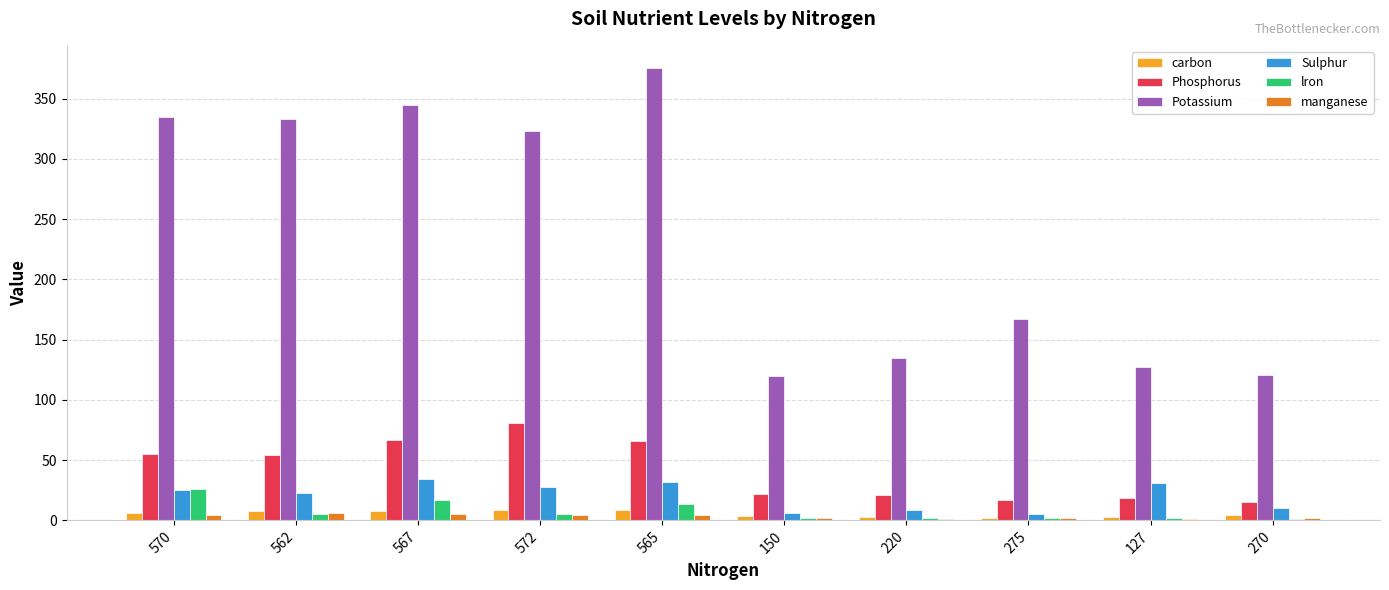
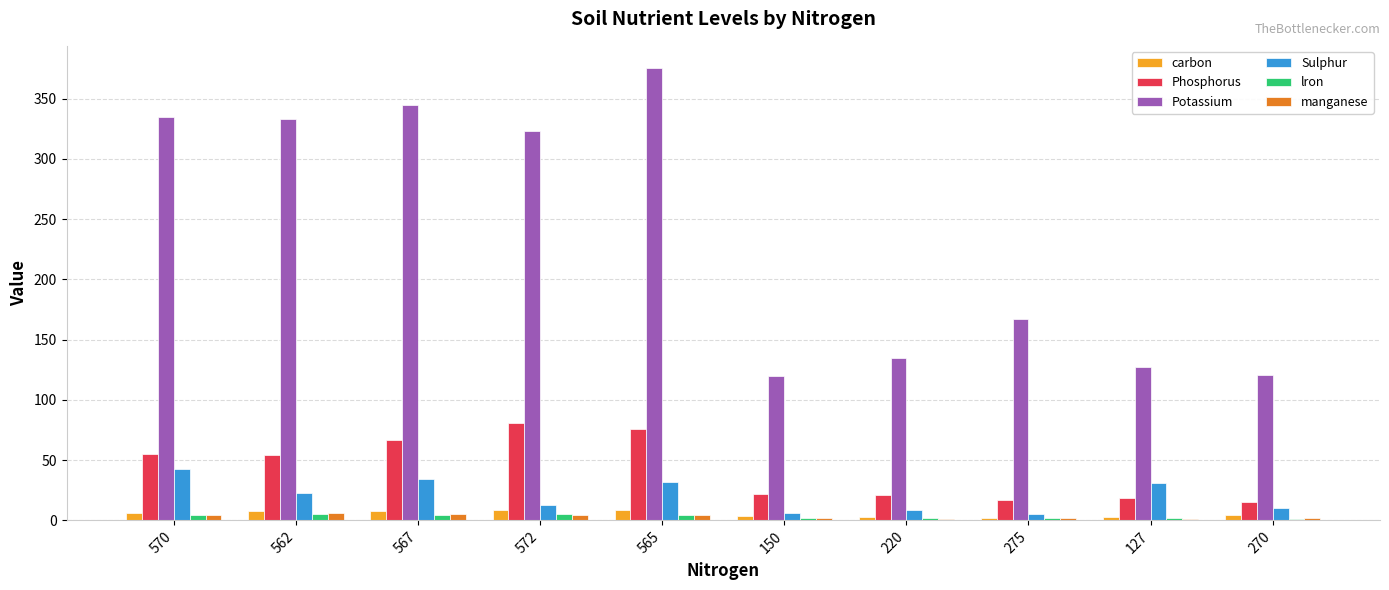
  {
    "Phosphorus": {
      "570": 55,
      "562": 54,
      "567": 67,
      "572": 81,
-     "565": 66,
+     "565": 76,
      "150": 22,
      "220": 21,
      "275": 17,
      "127": 19,
      "270": 16
    },
    "Potassium": {
      "570": 335,
      "562": 333,
      "567": 345,
      "572": 323,
      "565": 375,
      "150": 120,
      "220": 135,
      "275": 167,
      "127": 127,
      "270": 121
    },
    "Sulphur": {
-     "570": 25,
+     "570": 43,
      "562": 23,
      "567": 34,
-     "572": 28,
+     "572": 13,
      "565": 32,
      "150": 6,
      "220": 9,
      "275": 5,
      "127": 31,
      "270": 10
    },
    "lron": {
-     "570": 26,
+     "570": 5,
      "562": 5,
-     "567": 17,
+     "567": 5,
      "572": 6,
-     "565": 14,
+     "565": 5,
      "150": 2,
      "220": 2
    }
  }
